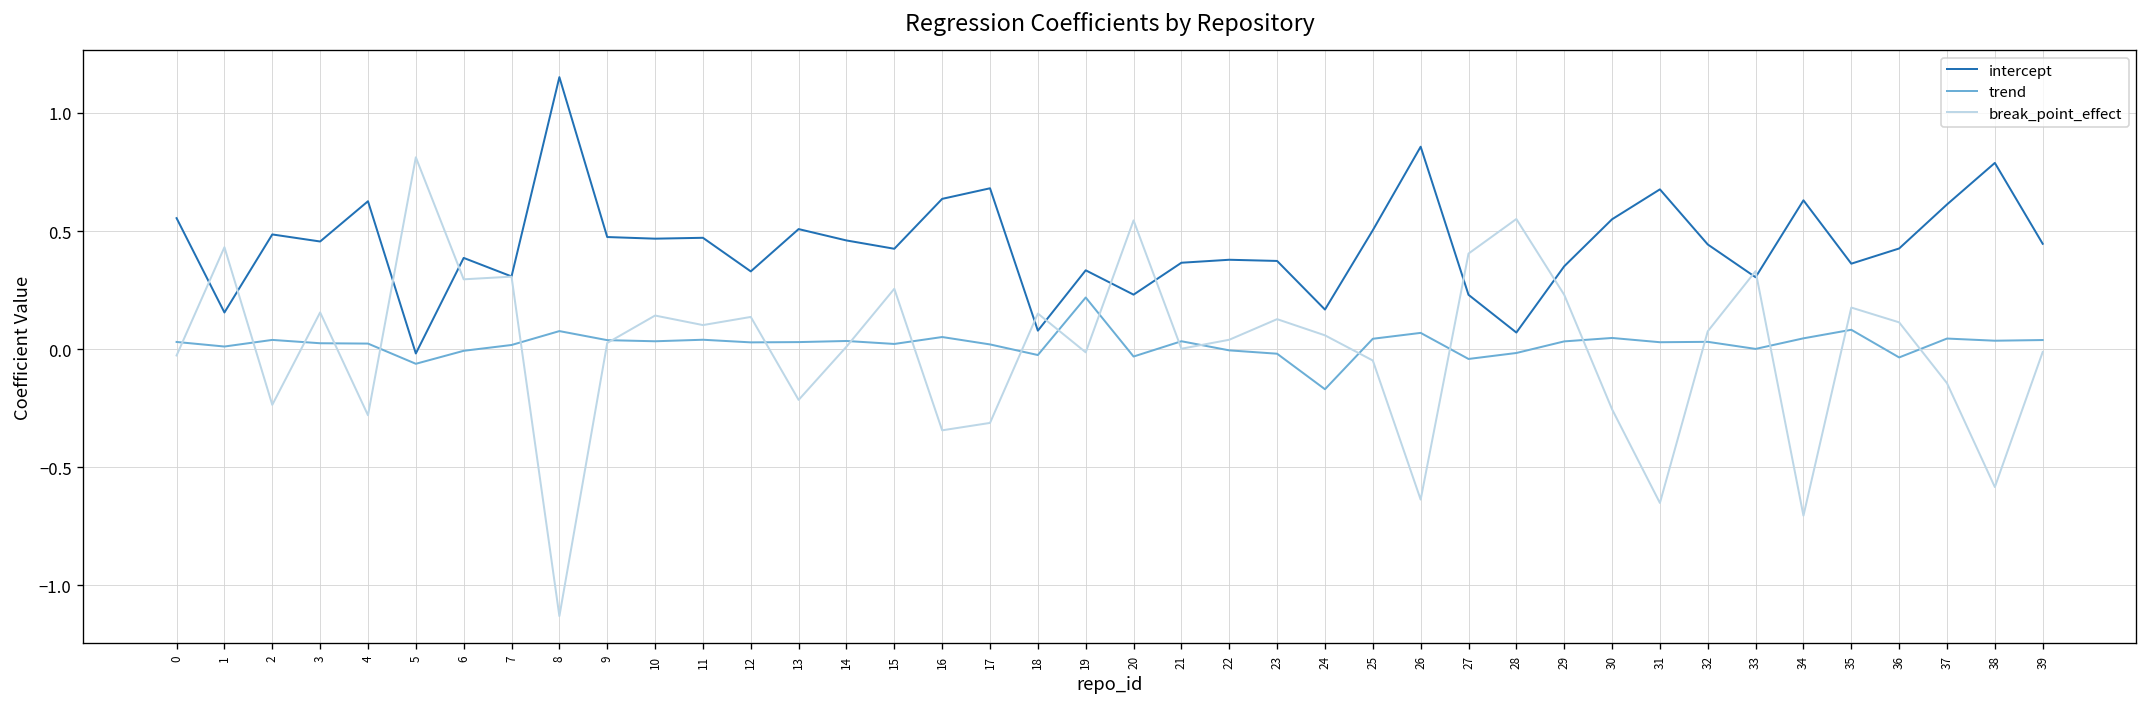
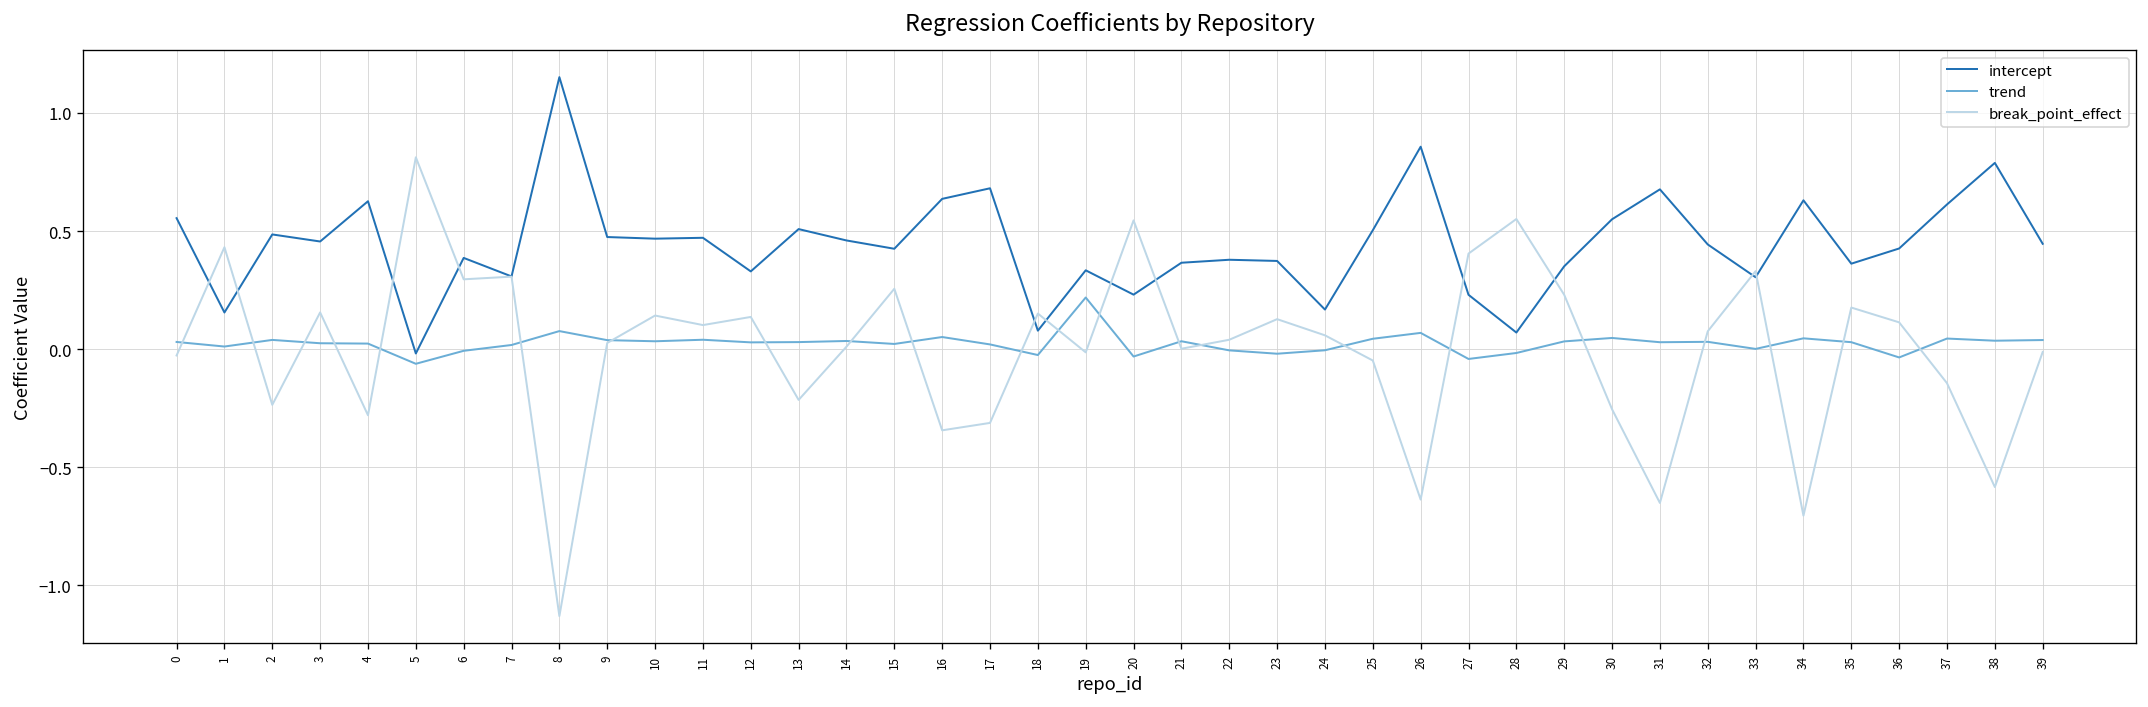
  {
    "intercept": {
      "0": 0.55,
      "1": 0.16,
      "2": 0.49,
      "3": 0.46,
      "4": 0.63,
      "5": -0.02,
      "6": 0.39,
      "8": 1.15,
      "9": 0.47,
      "10": 0.47,
      "11": 0.47,
      "12": 0.33,
      "13": 0.51,
      "14": 0.46,
      "15": 0.42,
      "16": 0.64,
      "17": 0.68,
      "18": 0.08,
      "19": 0.33,
      "20": 0.23,
      "21": 0.37,
      "22": 0.38,
      "23": 0.37,
      "24": 0.17,
      "25": 0.50,
      "26": 0.86,
      "27": 0.23,
      "28": 0.07,
      "29": 0.35,
      "30": 0.55,
      "31": 0.68,
      "32": 0.44,
      "33": 0.30,
      "34": 0.63,
      "35": 0.36,
      "36": 0.43,
      "37": 0.61,
      "38": 0.79,
      "39": 0.45
    },
    "trend": {
      "0": 0.03,
      "1": 0.01,
      "2": 0.04,
      "3": 0.03,
      "4": 0.02,
      "5": -0.06,
      "6": -0.01,
      "7": 0.02,
      "8": 0.08,
      "10": 0.03,
      "11": 0.04,
      "12": 0.03,
      "13": 0.03,
      "14": 0.03,
      "15": 0.02,
      "16": 0.05,
      "17": 0.02,
      "18": -0.02,
      "19": 0.22,
      "20": -0.03,
      "21": 0.03,
      "22": -0.01,
      "23": -0.02,
-     "24": -0.17,
+     "24": 0.00,
      "25": 0.04,
      "26": 0.07,
      "27": -0.04,
      "28": -0.02,
      "29": 0.03,
      "30": 0.05,
      "31": 0.03,
      "32": 0.03,
      "33": 0.00,
      "34": 0.05,
-     "35": 0.08,
+     "35": 0.03,
      "36": -0.04,
      "37": 0.04,
      "38": 0.04,
      "39": 0.04
    },
    "break_point_effect": {
      "0": -0.03,
      "1": 0.43,
      "2": -0.24,
      "3": 0.16,
      "4": -0.28,
      "5": 0.81,
      "6": 0.30,
      "8": -1.13,
      "10": 0.14,
      "11": 0.10,
      "12": 0.14,
      "13": -0.21,
      "14": 0.01,
      "15": 0.26,
      "16": -0.34,
      "17": -0.31,
      "18": 0.15,
      "19": -0.01,
      "20": 0.54,
      "21": 0.00,
      "22": 0.04,
      "23": 0.13,
      "24": 0.06,
      "25": -0.05,
      "26": -0.64,
      "27": 0.40,
      "28": 0.55,
      "29": 0.23,
      "30": -0.25,
      "31": -0.65,
      "32": 0.08,
      "33": 0.33,
      "34": -0.70,
      "35": 0.18,
      "36": 0.11,
      "37": -0.14,
      "38": -0.58,
      "39": -0.01
    }
  }
